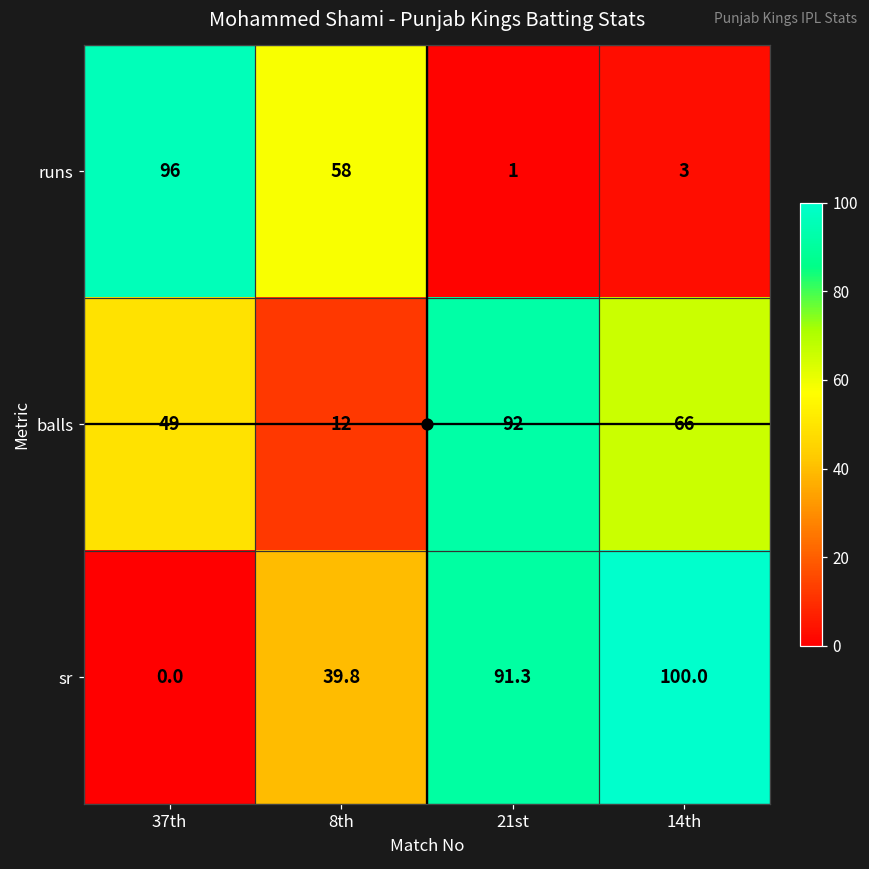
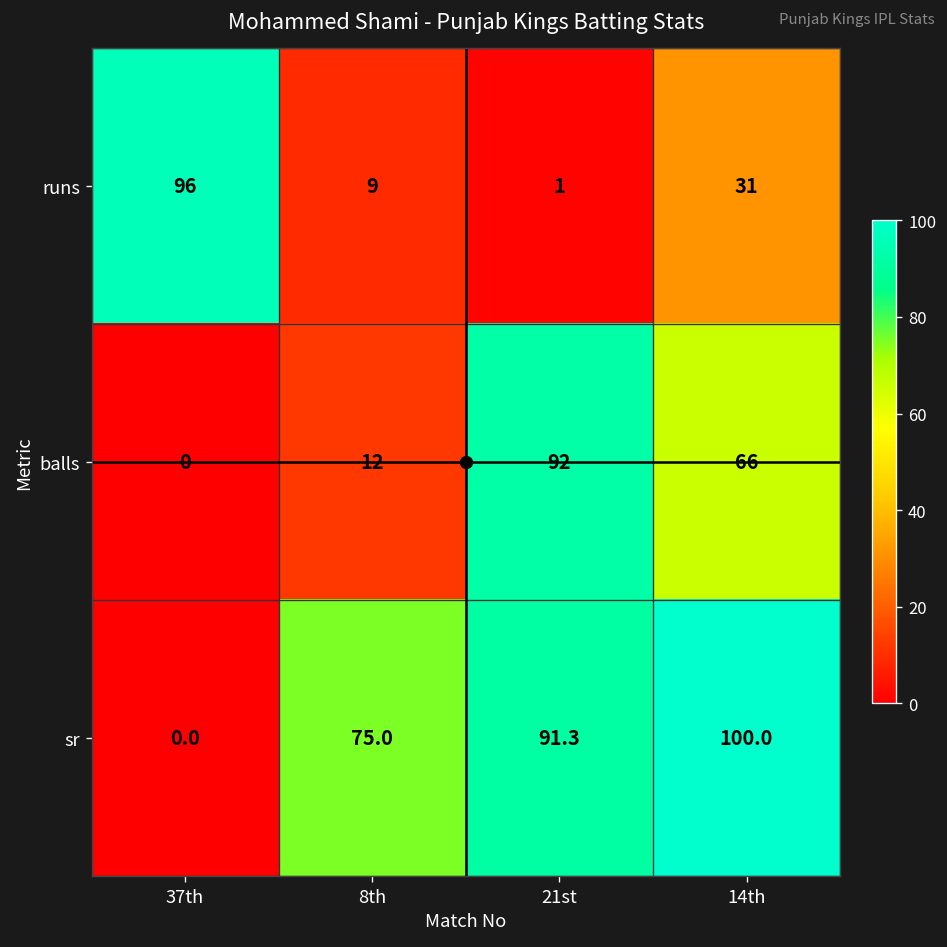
  {
    "runs": {
      "37th": 96,
-     "8th": 58,
+     "8th": 9,
      "21st": 1,
-     "14th": 3
+     "14th": 31
    },
    "balls": {
-     "37th": 49,
+     "37th": 0,
      "8th": 12,
      "21st": 92,
      "14th": 66
    },
    "sr": {
      "37th": 0.0,
-     "8th": 39.8,
+     "8th": 75.0,
      "21st": 91.3,
      "14th": 100.0
    }
  }
